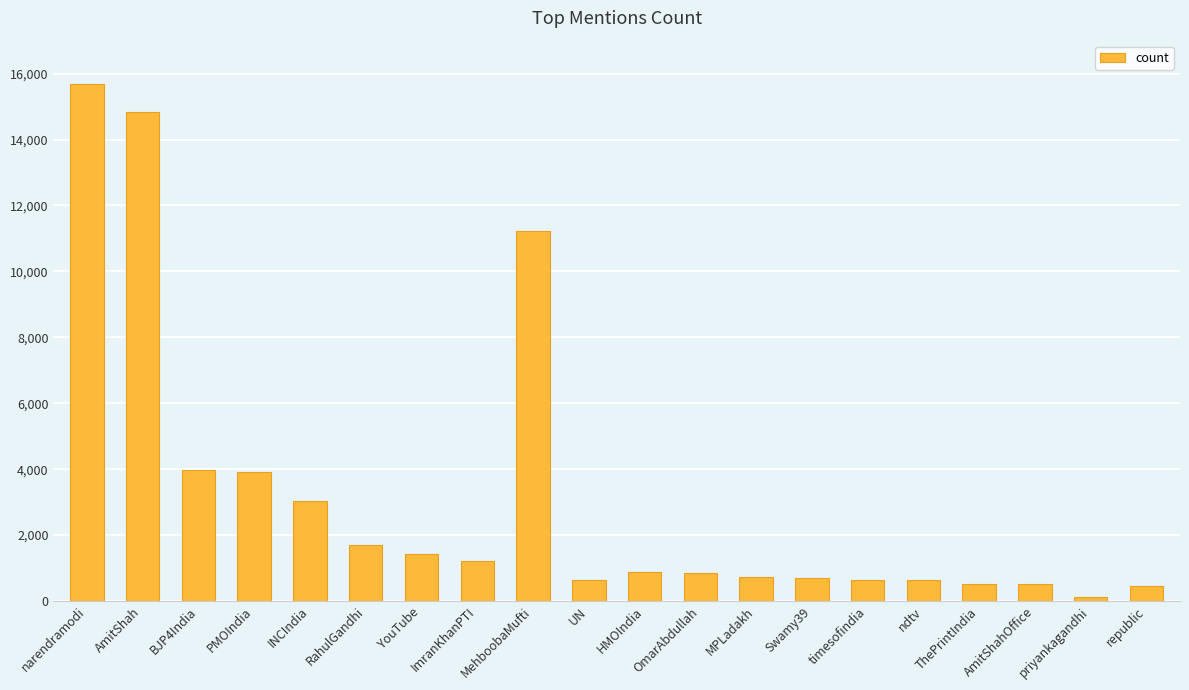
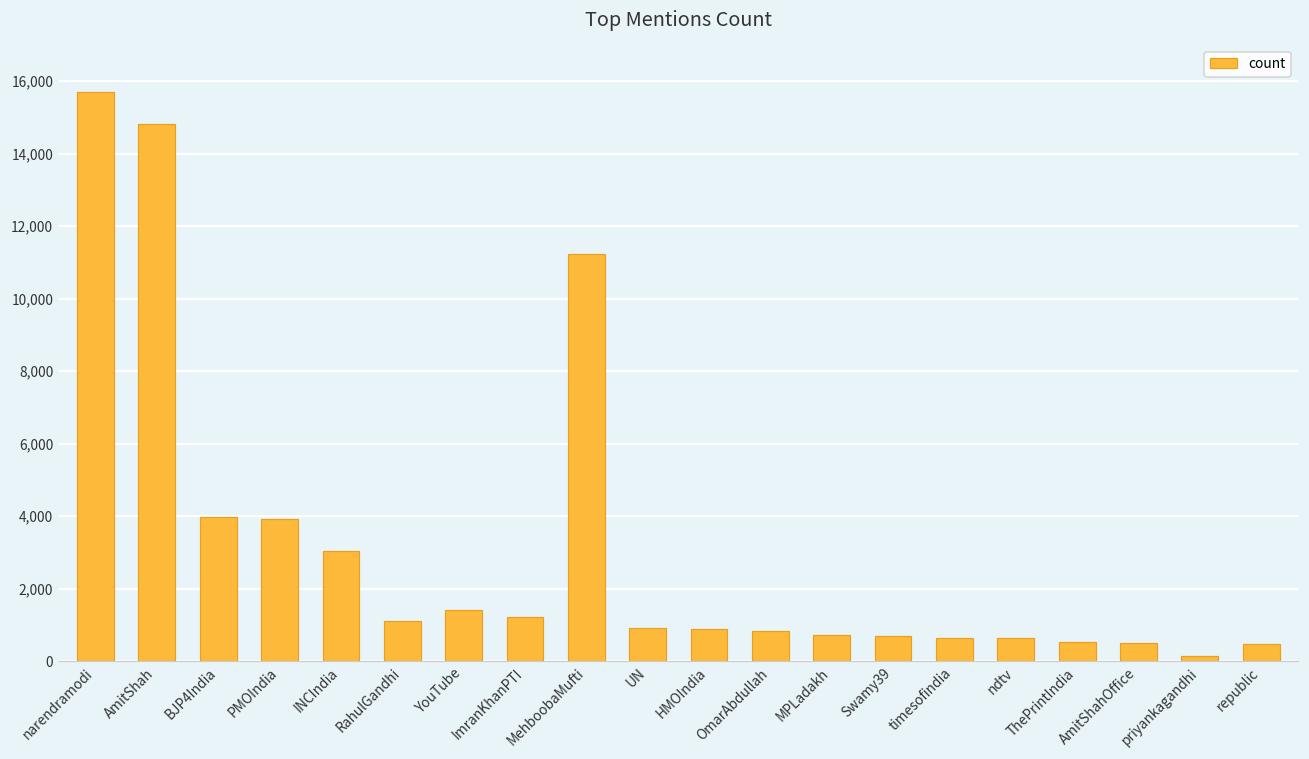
  {
    "narendramodi": "15,700",
    "AmitShah": "14,800",
    "BJP4India": "4,000",
    "PMOIndia": "3,900",
    "INCIndia": "3,000",
-   "RahulGandhi": "1,700",
+   "RahulGandhi": "1,100",
    "YouTube": "1,400",
    "ImranKhanPTI": "1,200",
    "MehboobaMufti": "11,200",
-   "UN": "600",
+   "UN": "900",
    "HMOIndia": "900",
    "OmarAbdullah": "800",
    "MPLadakh": "700",
    "Swamy39": "700",
    "timesofindia": "600",
    "ndtv": "600",
    "ThePrintIndia": "500",
    "AmitShahOffice": "500",
    "priyankagandhi": "100",
    "republic": "500"
  }
